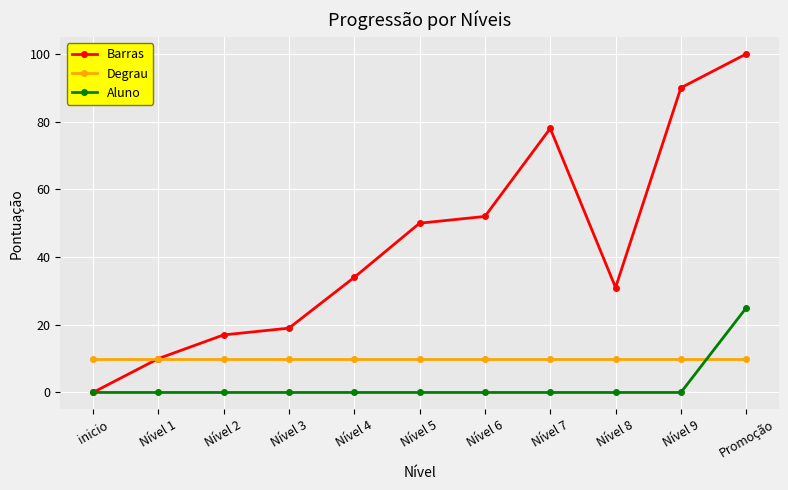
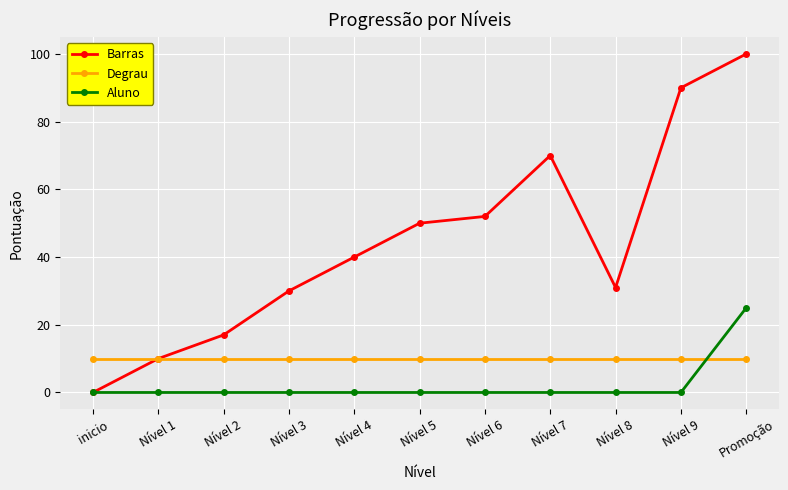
  {
    "Barras": {
      "Nível 2": 17,
-     "Nível 3": 19,
-     "Nível 4": 34,
+     "Nível 3": 30,
+     "Nível 4": 40,
      "Nível 5": 50,
      "Nível 6": 52,
-     "Nível 7": 78,
+     "Nível 7": 70,
      "Nível 8": 31,
      "Nível 9": 90,
      "Promoção": 100
    },
    "Degrau": {
      "inicio": 10,
      "Nível 2": 10,
      "Nível 3": 10,
      "Nível 4": 10,
      "Nível 5": 10,
      "Nível 6": 10,
      "Nível 7": 10,
      "Nível 8": 10,
      "Nível 9": 10,
      "Promoção": 10
    },
    "Aluno": {
      "Nível 1": 0,
      "Nível 2": 0,
      "Nível 3": 0,
      "Nível 4": 0,
      "Nível 5": 0,
      "Nível 6": 0,
      "Nível 7": 0,
      "Nível 8": 0,
      "Nível 9": 0,
      "Promoção": 25
    }
  }
